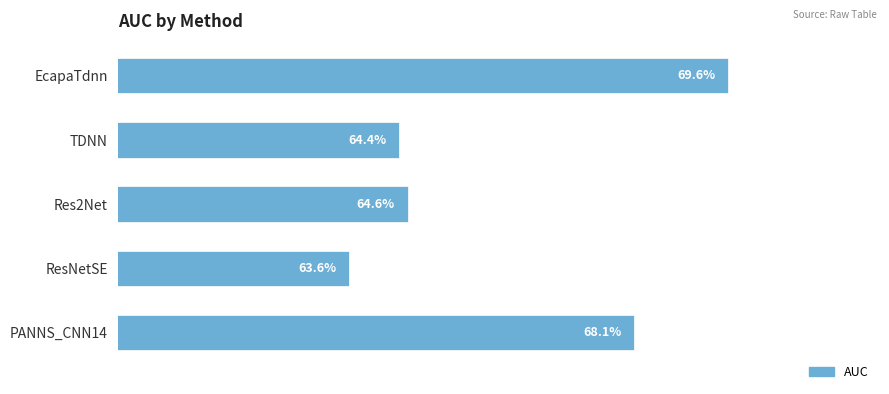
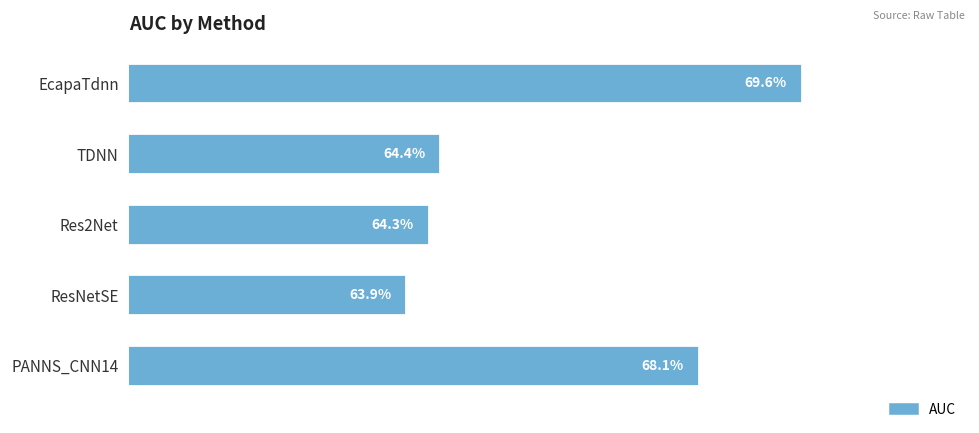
  {
    "EcapaTdnn": "69.6%",
    "TDNN": "64.4%",
-   "Res2Net": "64.6%",
-   "ResNetSE": "63.6%",
+   "Res2Net": "64.3%",
+   "ResNetSE": "63.9%",
    "PANNS_CNN14": "68.1%"
  }
